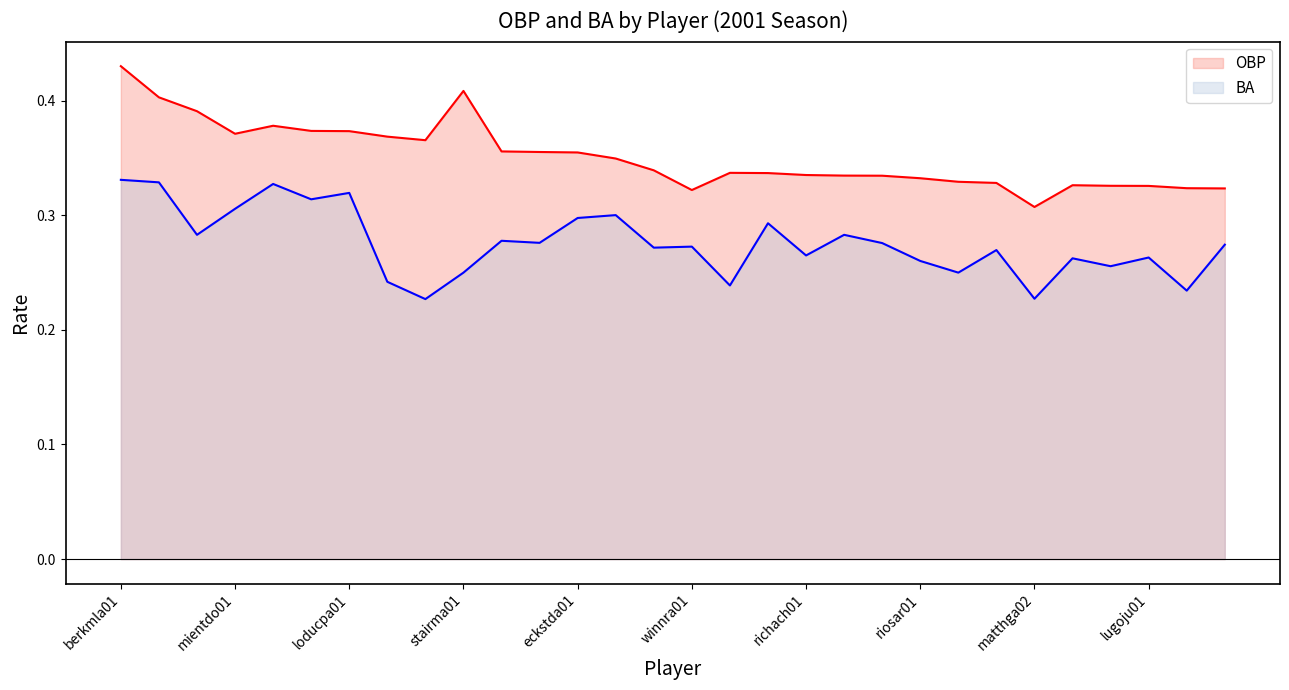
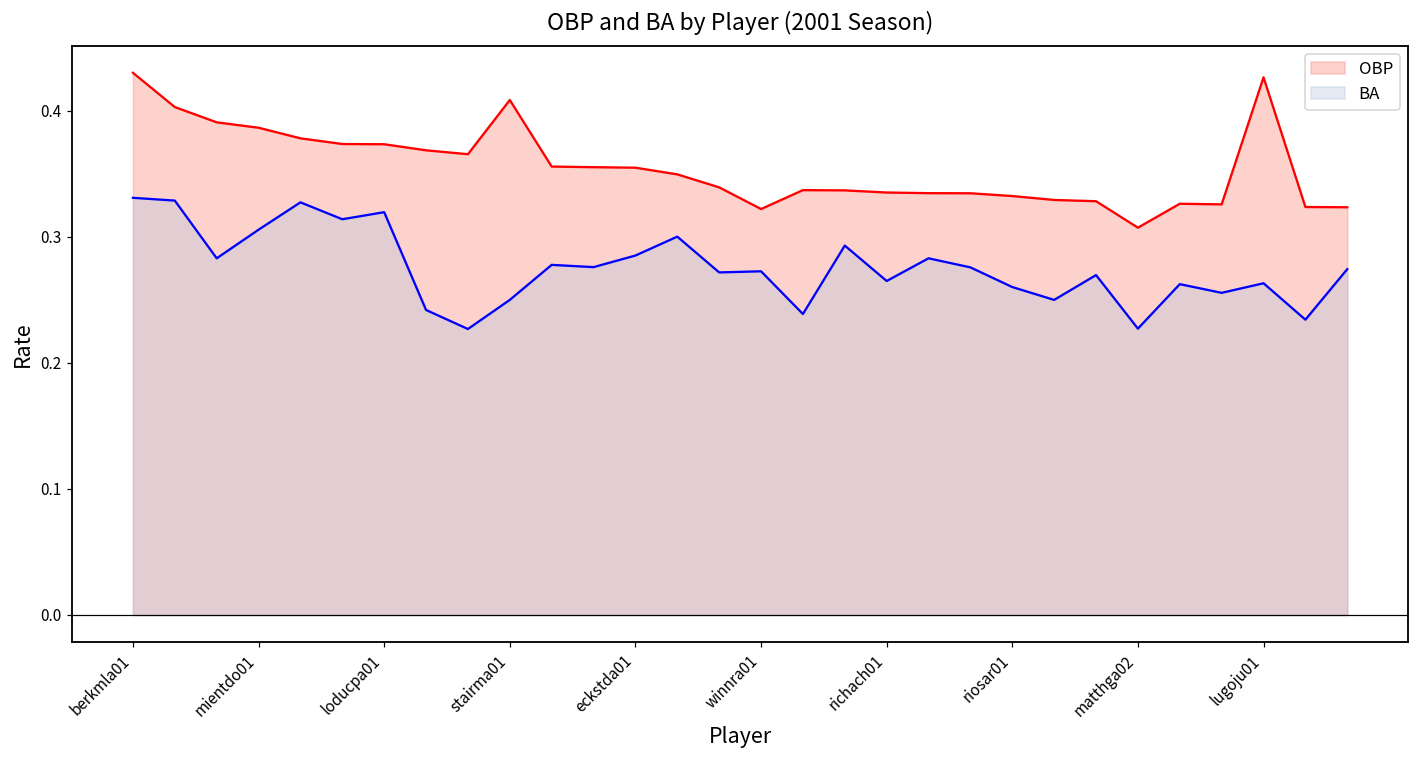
  {
    "OBP": {
      "berkmla01": 0.430,
-     "mientdo01": 0.371,
+     "mientdo01": 0.387,
      "loducpa01": 0.374,
      "stairma01": 0.409,
      "eckstda01": 0.355,
      "winnra01": 0.322,
      "richach01": 0.335,
      "riosar01": 0.332,
      "matthga02": 0.307,
-     "lugoju01": 0.326
+     "lugoju01": 0.427
    },
    "BA": {
      "berkmla01": 0.331,
      "mientdo01": 0.306,
      "loducpa01": 0.320,
      "stairma01": 0.250,
-     "eckstda01": 0.298,
+     "eckstda01": 0.285,
      "winnra01": 0.273,
      "richach01": 0.265,
      "riosar01": 0.260,
      "matthga02": 0.227,
      "lugoju01": 0.263
    }
  }
